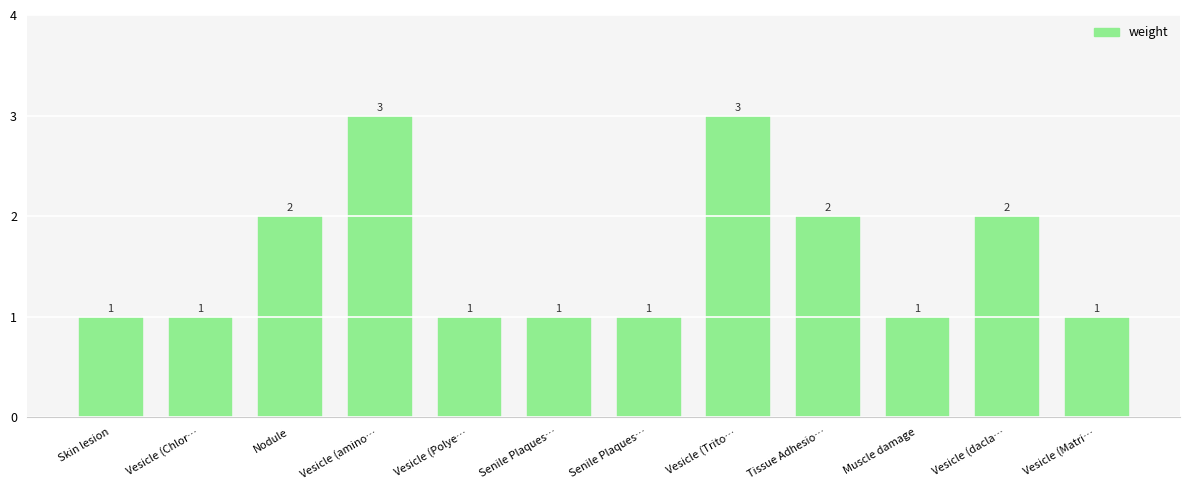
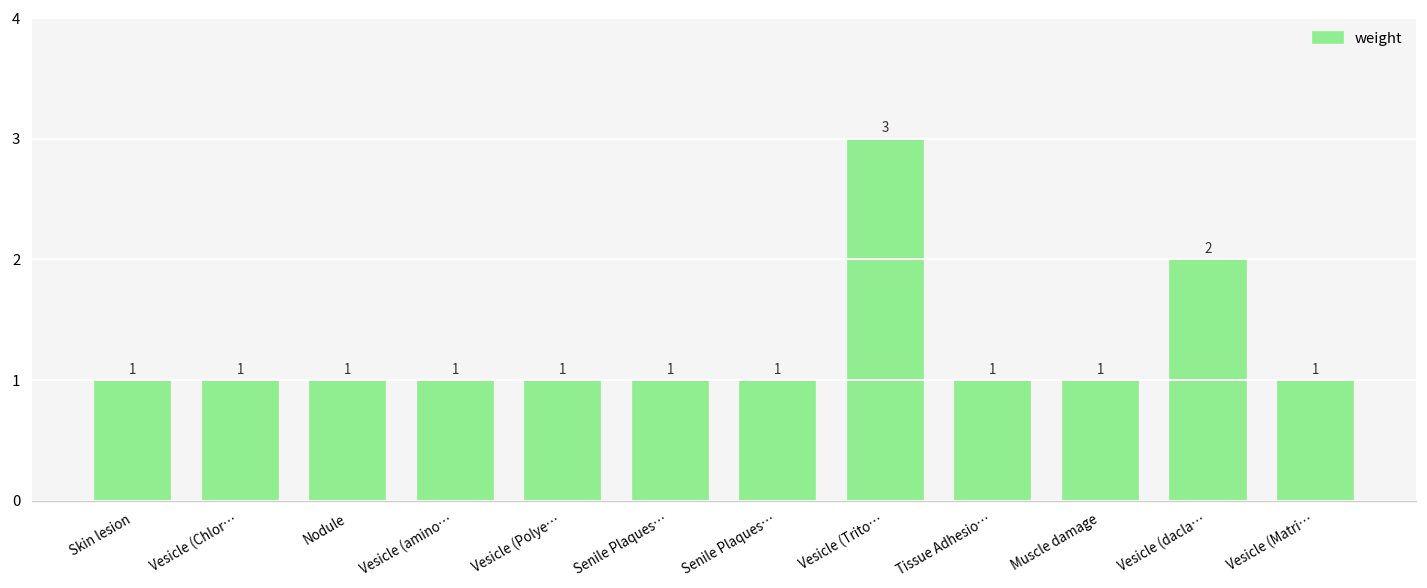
  {
    "Skin lesion": 1,
    "Vesicle (Chlor…": 1,
-   "Nodule": 2,
-   "Vesicle (amino…": 3,
+   "Nodule": 1,
+   "Vesicle (amino…": 1,
    "Vesicle (Polye…": 1,
    "Vesicle (Trito…": 3,
-   "Tissue Adhesio…": 2,
+   "Tissue Adhesio…": 1,
    "Muscle damage": 1,
    "Vesicle (dacla…": 2,
    "Vesicle (Matri…": 1
  }
